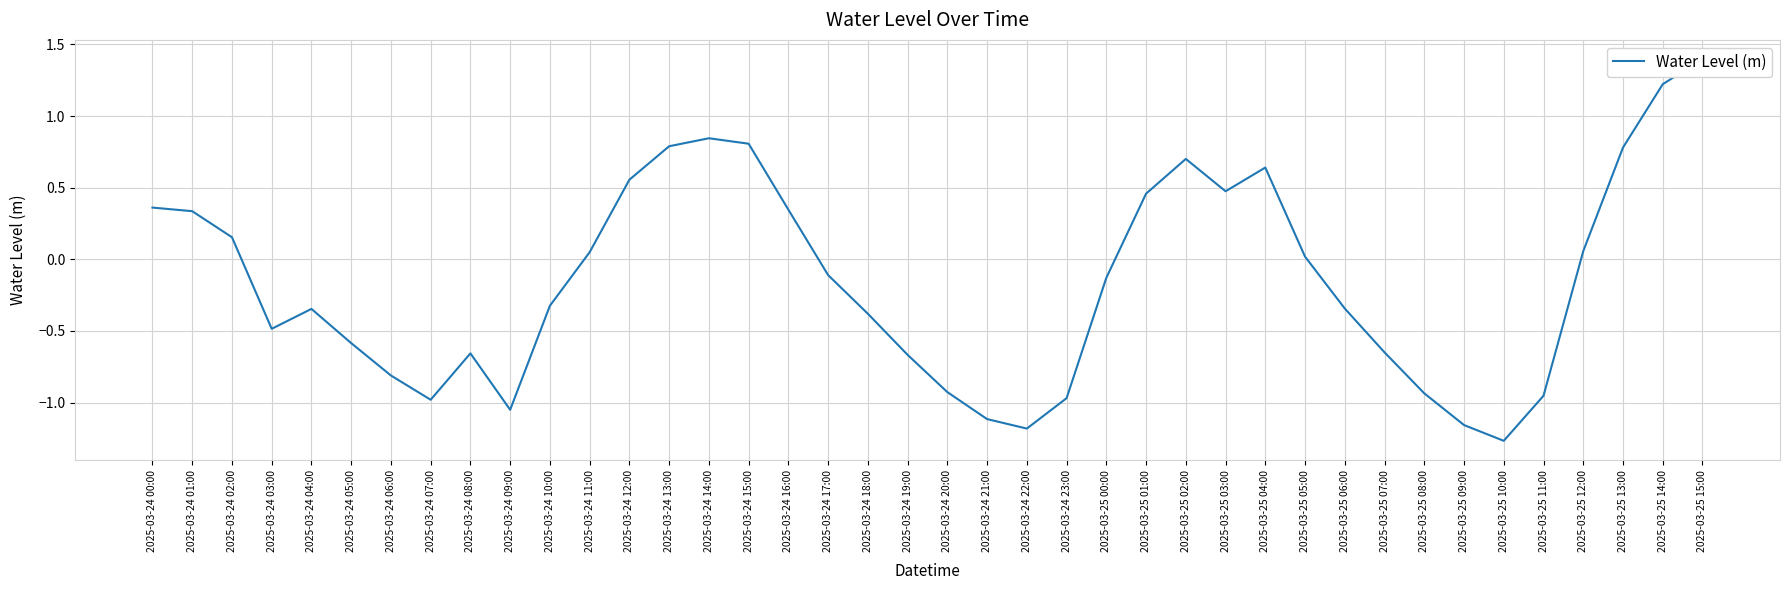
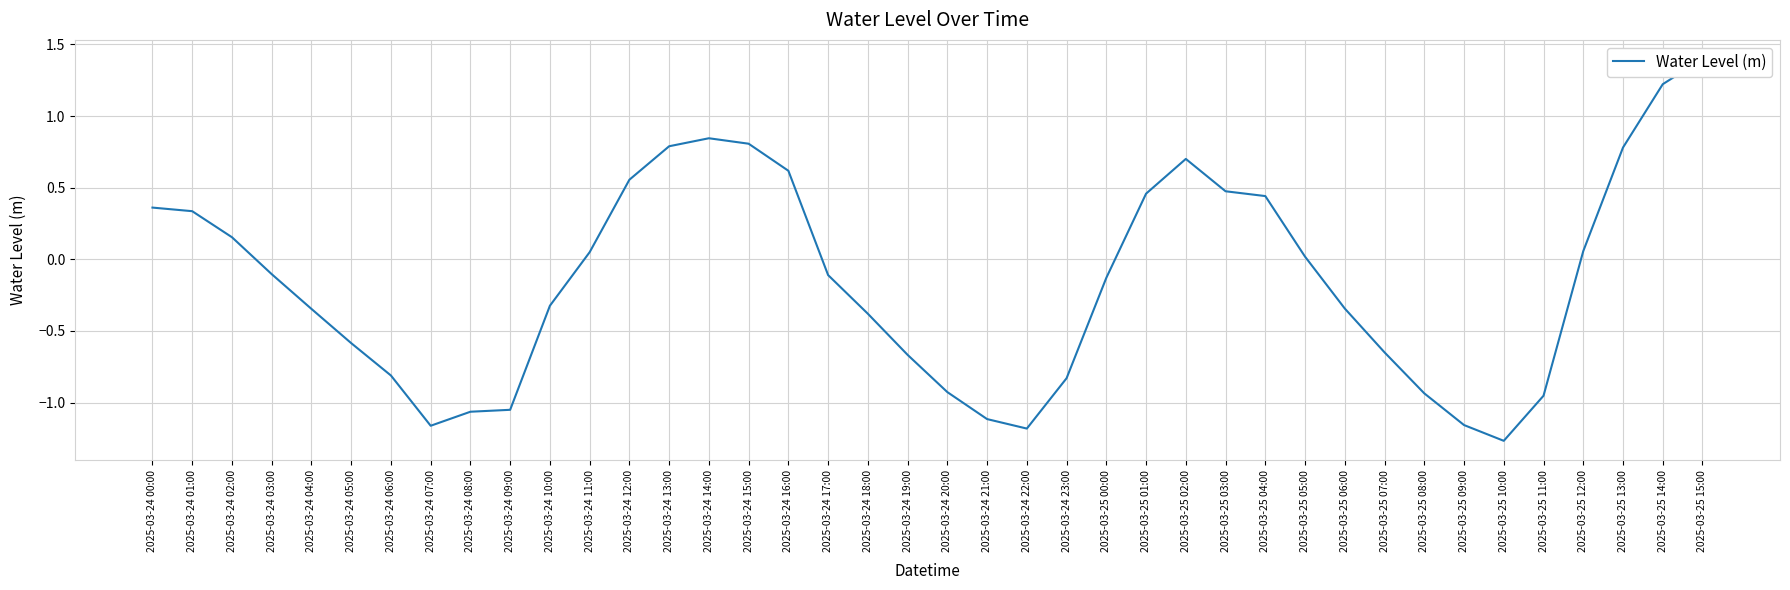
  {
    "2025-03-24 00:00": 0.36,
    "2025-03-24 01:00": 0.34,
    "2025-03-24 02:00": 0.15,
-   "2025-03-24 03:00": -0.49,
+   "2025-03-24 03:00": -0.10,
    "2025-03-24 04:00": -0.35,
    "2025-03-24 05:00": -0.59,
    "2025-03-24 06:00": -0.81,
-   "2025-03-24 07:00": -0.98,
-   "2025-03-24 08:00": -0.66,
+   "2025-03-24 07:00": -1.16,
+   "2025-03-24 08:00": -1.06,
    "2025-03-24 09:00": -1.05,
    "2025-03-24 10:00": -0.32,
    "2025-03-24 11:00": 0.05,
    "2025-03-24 12:00": 0.56,
    "2025-03-24 13:00": 0.79,
    "2025-03-24 14:00": 0.85,
    "2025-03-24 15:00": 0.81,
-   "2025-03-24 16:00": 0.35,
+   "2025-03-24 16:00": 0.62,
    "2025-03-24 17:00": -0.11,
    "2025-03-24 18:00": -0.38,
    "2025-03-24 19:00": -0.67,
    "2025-03-24 20:00": -0.93,
    "2025-03-24 21:00": -1.12,
    "2025-03-24 22:00": -1.18,
-   "2025-03-24 23:00": -0.97,
+   "2025-03-24 23:00": -0.83,
    "2025-03-25 00:00": -0.13,
    "2025-03-25 01:00": 0.46,
    "2025-03-25 02:00": 0.70,
    "2025-03-25 03:00": 0.48,
-   "2025-03-25 04:00": 0.64,
+   "2025-03-25 04:00": 0.44,
    "2025-03-25 05:00": 0.02,
    "2025-03-25 06:00": -0.34,
    "2025-03-25 07:00": -0.65,
    "2025-03-25 08:00": -0.94,
    "2025-03-25 09:00": -1.16,
    "2025-03-25 10:00": -1.27,
    "2025-03-25 11:00": -0.95,
    "2025-03-25 12:00": 0.06,
    "2025-03-25 13:00": 0.78,
    "2025-03-25 14:00": 1.22
  }
